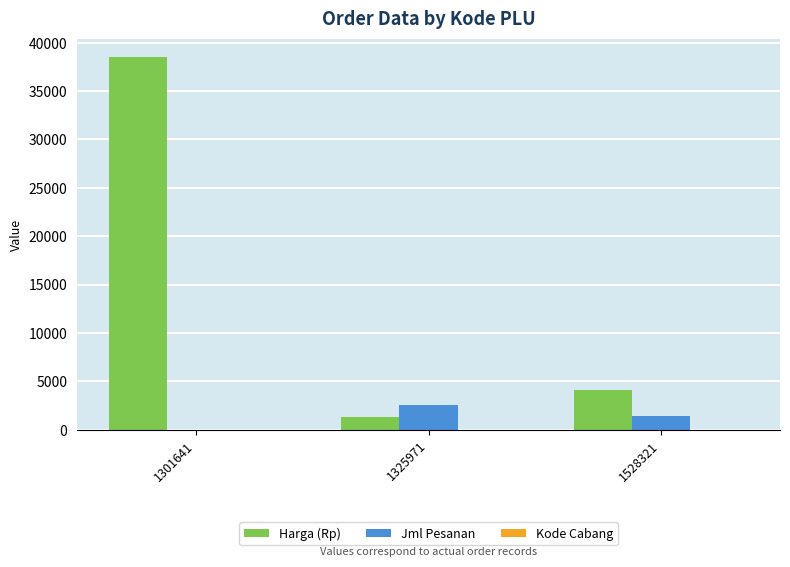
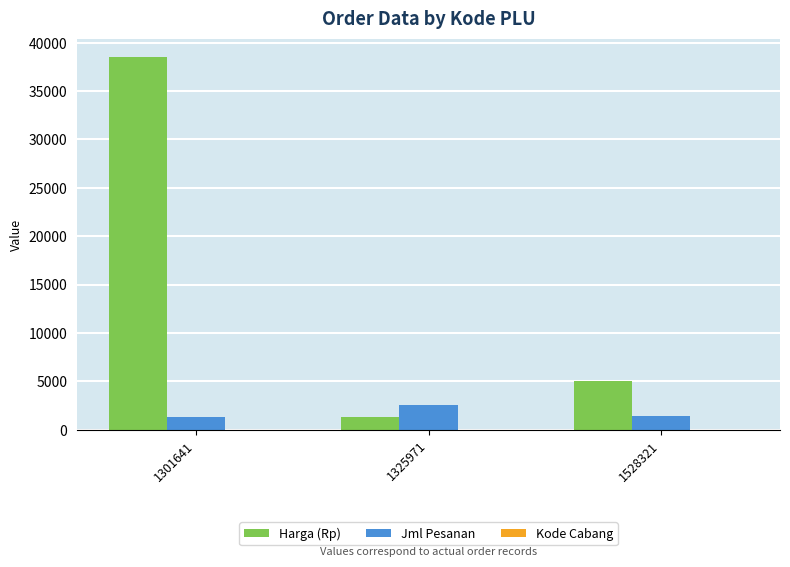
  {
    "Harga (Rp)": {
      "1301641": 39000,
      "1325971": 1000,
-     "1528321": 4000
+     "1528321": 5000
    },
    "Jml Pesanan": {
-     "1301641": 0,
+     "1301641": 1000,
      "1325971": 3000,
      "1528321": 1000
    }
  }
